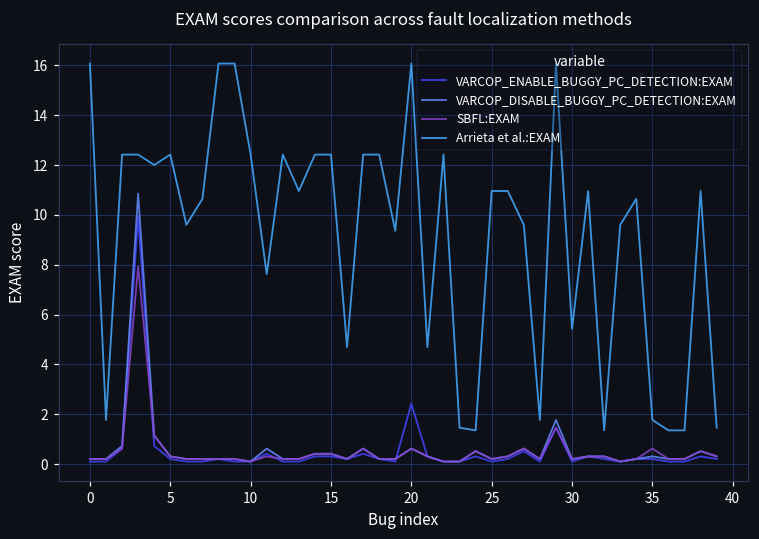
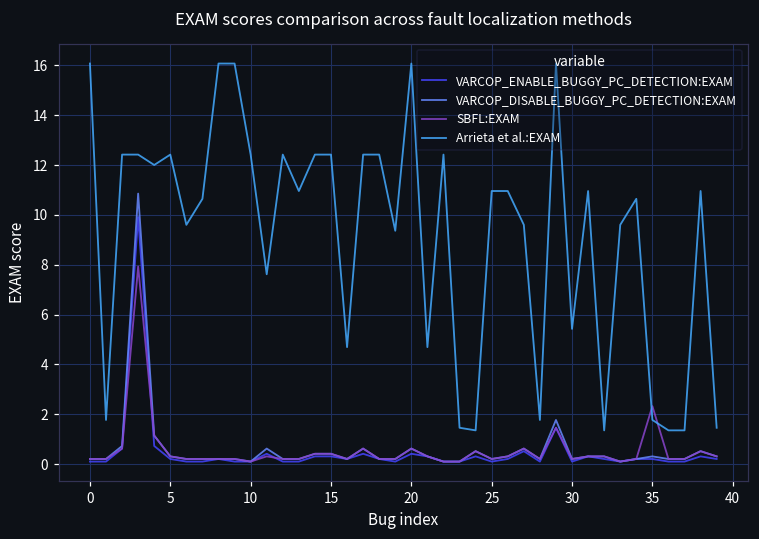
  {
    "VARCOP_ENABLE_BUGGY_PC_DETECTION:EXAM": {
-     "20": 2.4
+     "20": 0.4
    },
    "SBFL:EXAM": {
-     "35": 0.6
+     "35": 2.3
    }
  }
